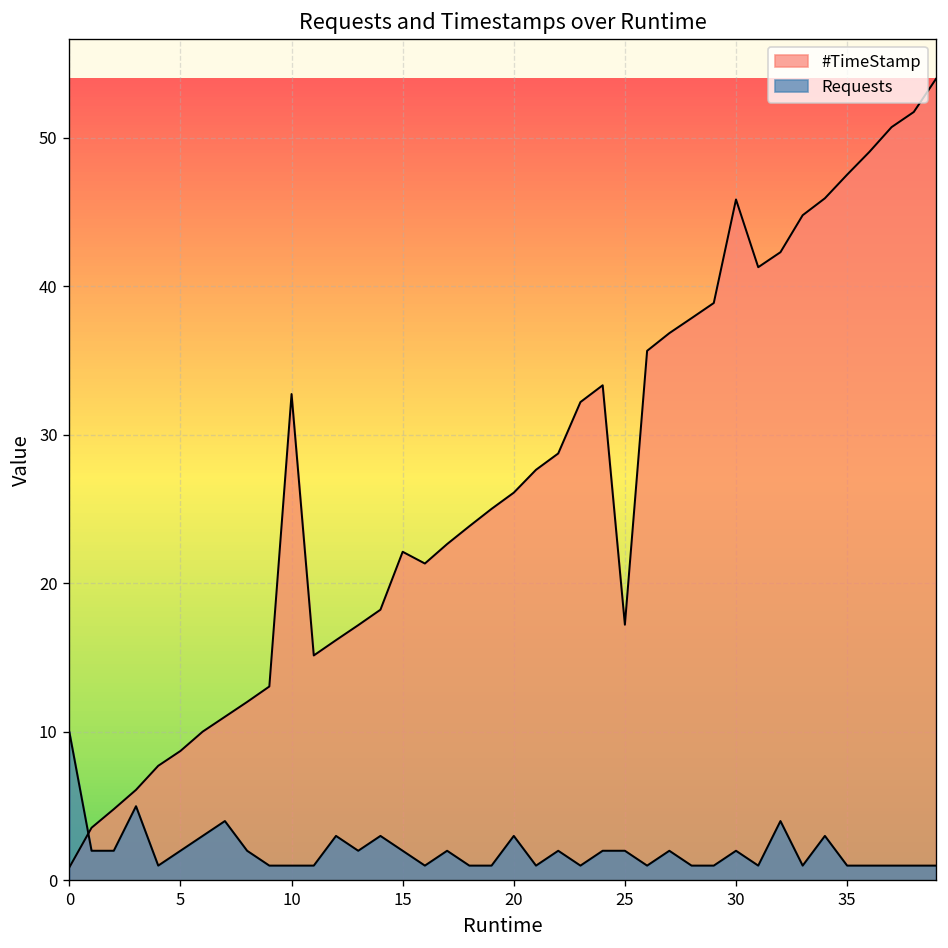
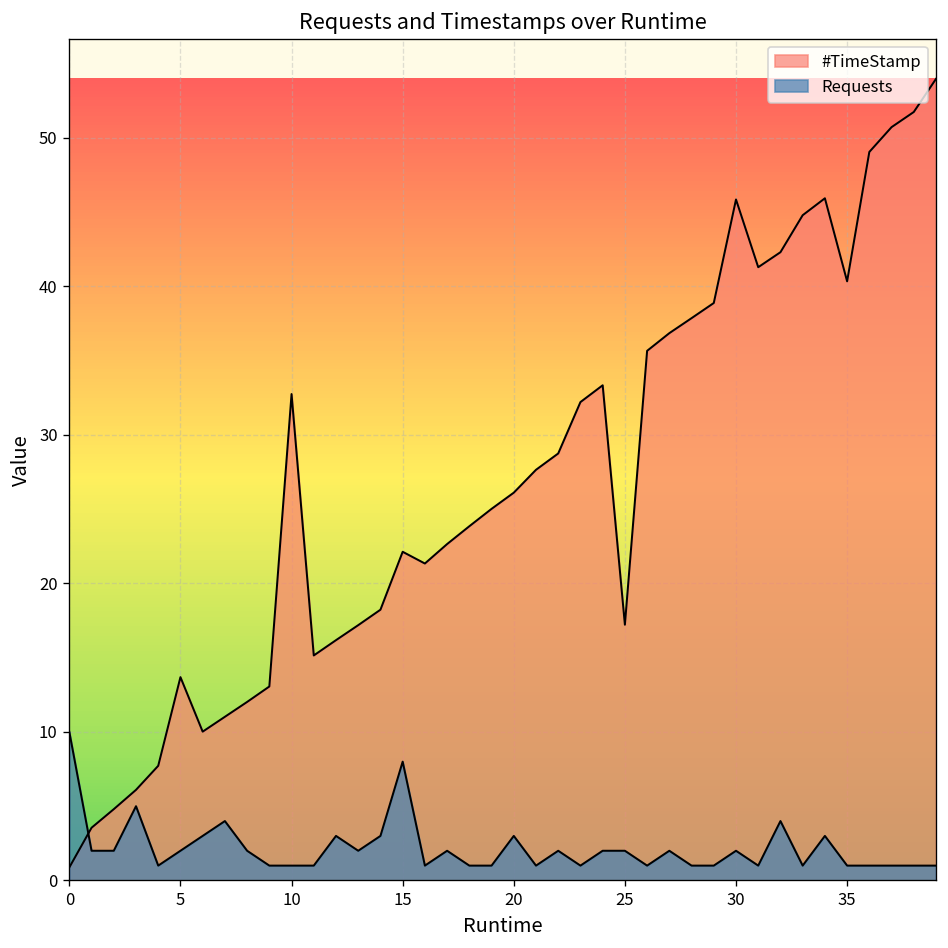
  {
    "#TimeStamp": {
      "0": 0.9,
-     "5": 8.7,
+     "5": 13.7,
      "10": 32.8,
      "15": 22.1,
      "20": 26.1,
      "25": 17.2,
      "30": 45.9,
-     "35": 47.5
+     "35": 40.3
    },
    "Requests": {
      "0": 10,
      "5": 2,
      "10": 1,
-     "15": 2,
+     "15": 8,
      "20": 3,
      "25": 2,
      "30": 2,
      "35": 1
    }
  }
